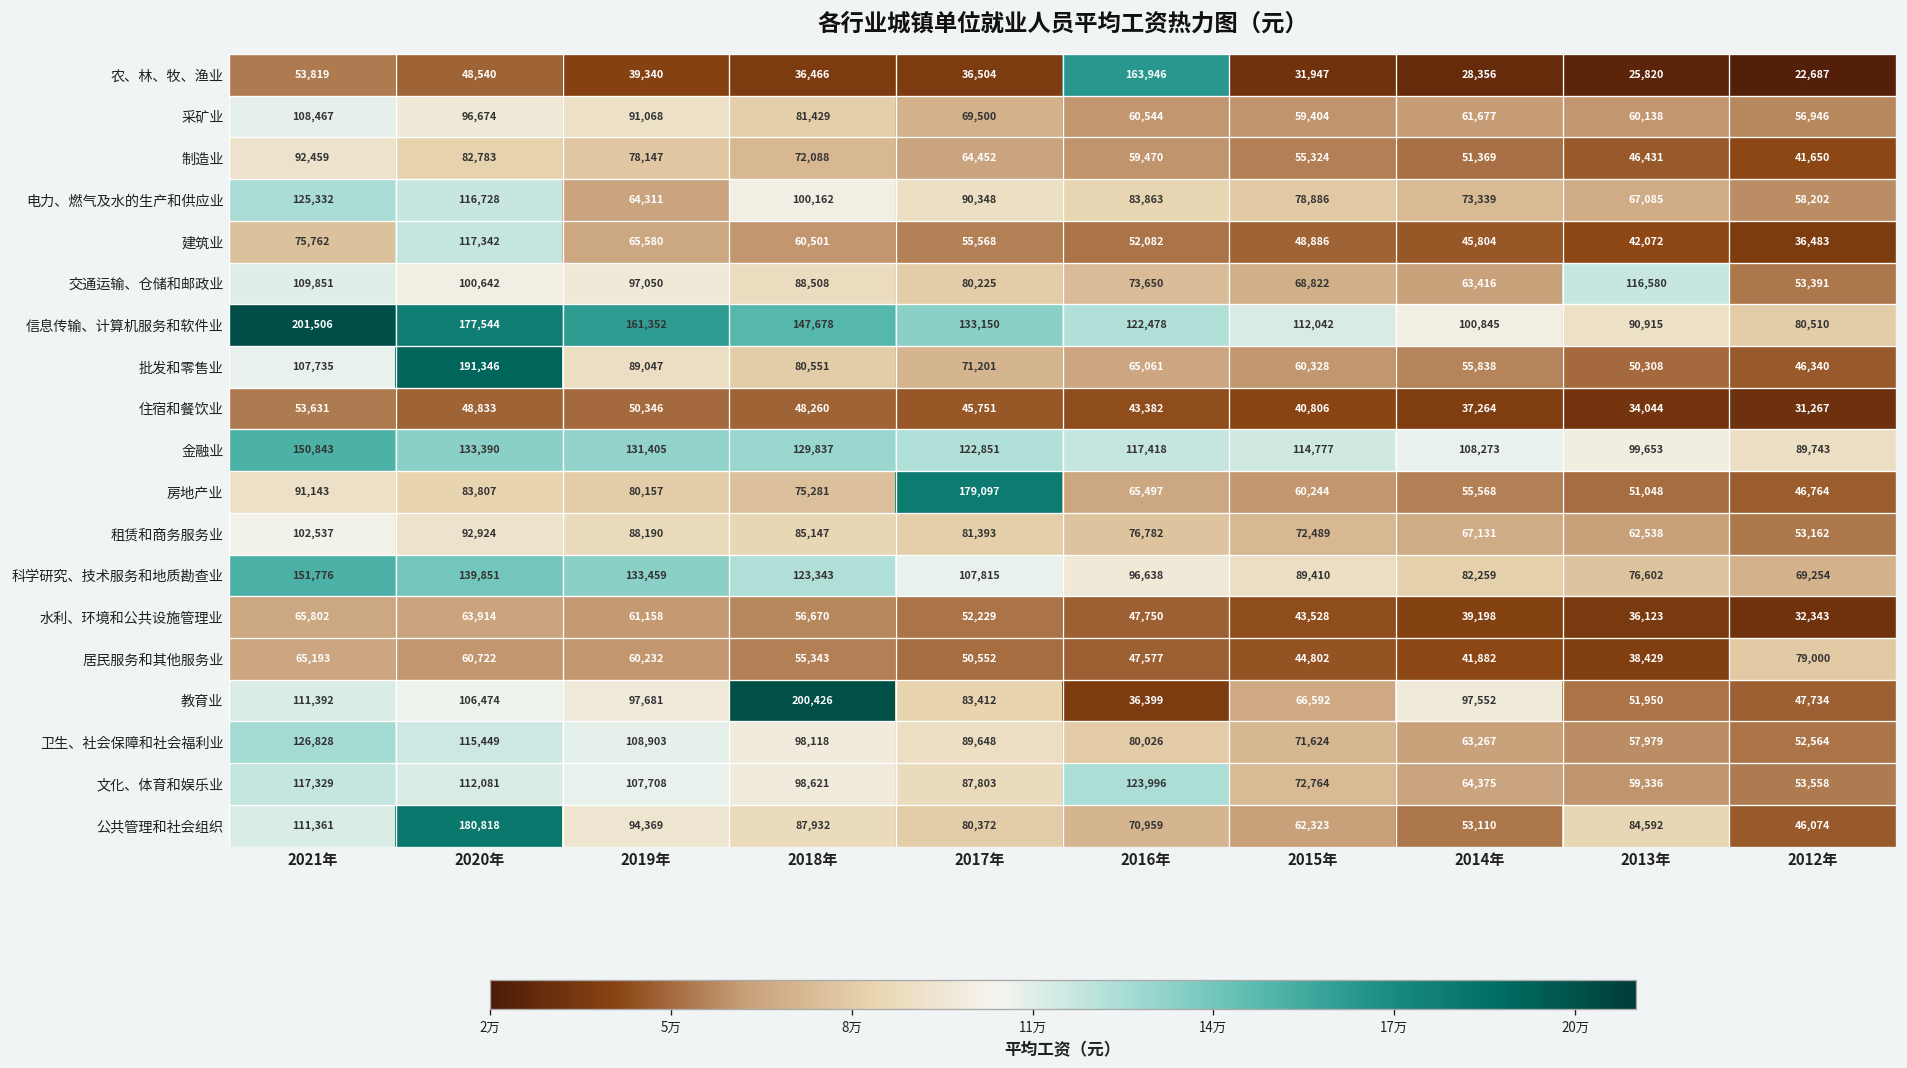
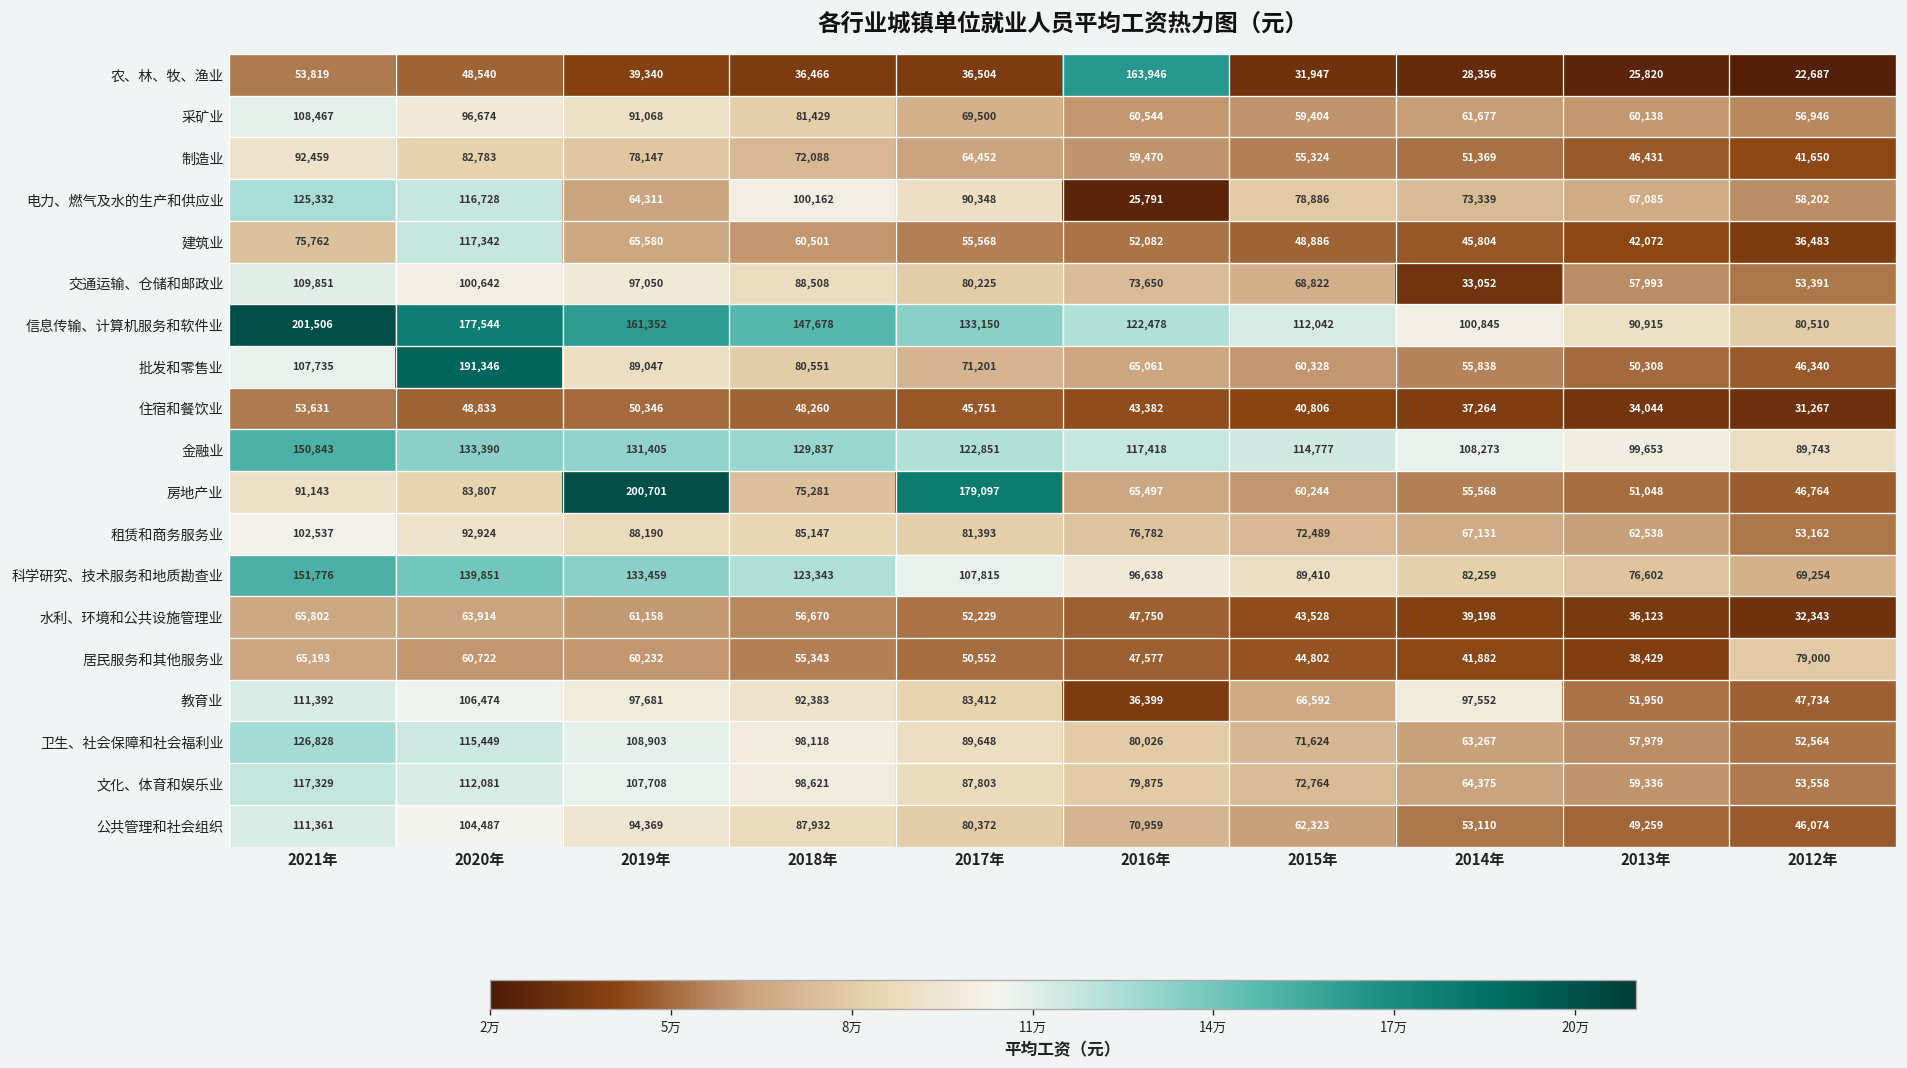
  {
    "农、林、牧、渔业": {
      "2021年": "53,819",
      "2020年": "48,540",
      "2019年": "39,340",
      "2018年": "36,466",
      "2017年": "36,504",
      "2016年": "163,946",
      "2015年": "31,947",
      "2014年": "28,356",
      "2013年": "25,820",
      "2012年": "22,687"
    },
    "采矿业": {
      "2021年": "108,467",
      "2020年": "96,674",
      "2019年": "91,068",
      "2018年": "81,429",
      "2017年": "69,500",
      "2016年": "60,544",
      "2015年": "59,404",
      "2014年": "61,677",
      "2013年": "60,138",
      "2012年": "56,946"
    },
    "制造业": {
      "2021年": "92,459",
      "2020年": "82,783",
      "2019年": "78,147",
      "2018年": "72,088",
      "2017年": "64,452",
      "2016年": "59,470",
      "2015年": "55,324",
      "2014年": "51,369",
      "2013年": "46,431",
      "2012年": "41,650"
    },
    "电力、燃气及水的生产和供应业": {
      "2021年": "125,332",
      "2020年": "116,728",
      "2019年": "64,311",
      "2018年": "100,162",
      "2017年": "90,348",
-     "2016年": "83,863",
+     "2016年": "25,791",
      "2015年": "78,886",
      "2014年": "73,339",
      "2013年": "67,085",
      "2012年": "58,202"
    },
    "建筑业": {
      "2021年": "75,762",
      "2020年": "117,342",
      "2019年": "65,580",
      "2018年": "60,501",
      "2017年": "55,568",
      "2016年": "52,082",
      "2015年": "48,886",
      "2014年": "45,804",
      "2013年": "42,072",
      "2012年": "36,483"
    },
    "交通运输、仓储和邮政业": {
      "2021年": "109,851",
      "2020年": "100,642",
      "2019年": "97,050",
      "2018年": "88,508",
      "2017年": "80,225",
      "2016年": "73,650",
      "2015年": "68,822",
-     "2014年": "63,416",
-     "2013年": "116,580",
+     "2014年": "33,052",
+     "2013年": "57,993",
      "2012年": "53,391"
    },
    "信息传输、计算机服务和软件业": {
      "2021年": "201,506",
      "2020年": "177,544",
      "2019年": "161,352",
      "2018年": "147,678",
      "2017年": "133,150",
      "2016年": "122,478",
      "2015年": "112,042",
      "2014年": "100,845",
      "2013年": "90,915",
      "2012年": "80,510"
    },
    "批发和零售业": {
      "2021年": "107,735",
      "2020年": "191,346",
      "2019年": "89,047",
      "2018年": "80,551",
      "2017年": "71,201",
      "2016年": "65,061",
      "2015年": "60,328",
      "2014年": "55,838",
      "2013年": "50,308",
      "2012年": "46,340"
    },
    "住宿和餐饮业": {
      "2021年": "53,631",
      "2020年": "48,833",
      "2019年": "50,346",
      "2018年": "48,260",
      "2017年": "45,751",
      "2016年": "43,382",
      "2015年": "40,806",
      "2014年": "37,264",
      "2013年": "34,044",
      "2012年": "31,267"
    },
    "金融业": {
      "2021年": "150,843",
      "2020年": "133,390",
      "2019年": "131,405",
      "2018年": "129,837",
      "2017年": "122,851",
      "2016年": "117,418",
      "2015年": "114,777",
      "2014年": "108,273",
      "2013年": "99,653",
      "2012年": "89,743"
    },
    "房地产业": {
      "2021年": "91,143",
      "2020年": "83,807",
-     "2019年": "80,157",
+     "2019年": "200,701",
      "2018年": "75,281",
      "2017年": "179,097",
      "2016年": "65,497",
      "2015年": "60,244",
      "2014年": "55,568",
      "2013年": "51,048",
      "2012年": "46,764"
    },
    "租赁和商务服务业": {
      "2021年": "102,537",
      "2020年": "92,924",
      "2019年": "88,190",
      "2018年": "85,147",
      "2017年": "81,393",
      "2016年": "76,782",
      "2015年": "72,489",
      "2014年": "67,131",
      "2013年": "62,538",
      "2012年": "53,162"
    },
    "科学研究、技术服务和地质勘查业": {
      "2021年": "151,776",
      "2020年": "139,851",
      "2019年": "133,459",
      "2018年": "123,343",
      "2017年": "107,815",
      "2016年": "96,638",
      "2015年": "89,410",
      "2014年": "82,259",
      "2013年": "76,602",
      "2012年": "69,254"
    },
    "水利、环境和公共设施管理业": {
      "2021年": "65,802",
      "2020年": "63,914",
      "2019年": "61,158",
      "2018年": "56,670",
      "2017年": "52,229",
      "2016年": "47,750",
      "2015年": "43,528",
      "2014年": "39,198",
      "2013年": "36,123",
      "2012年": "32,343"
    },
    "居民服务和其他服务业": {
      "2021年": "65,193",
      "2020年": "60,722",
      "2019年": "60,232",
      "2018年": "55,343",
      "2017年": "50,552",
      "2016年": "47,577",
      "2015年": "44,802",
      "2014年": "41,882",
      "2013年": "38,429",
      "2012年": "79,000"
    },
    "教育业": {
      "2021年": "111,392",
      "2020年": "106,474",
      "2019年": "97,681",
-     "2018年": "200,426",
+     "2018年": "92,383",
      "2017年": "83,412",
      "2016年": "36,399",
      "2015年": "66,592",
      "2014年": "97,552",
      "2013年": "51,950",
      "2012年": "47,734"
    },
    "卫生、社会保障和社会福利业": {
      "2021年": "126,828",
      "2020年": "115,449",
      "2019年": "108,903",
      "2018年": "98,118",
      "2017年": "89,648",
      "2016年": "80,026",
      "2015年": "71,624",
      "2014年": "63,267",
      "2013年": "57,979",
      "2012年": "52,564"
    },
    "文化、体育和娱乐业": {
      "2021年": "117,329",
      "2020年": "112,081",
      "2019年": "107,708",
      "2018年": "98,621",
      "2017年": "87,803",
-     "2016年": "123,996",
+     "2016年": "79,875",
      "2015年": "72,764",
      "2014年": "64,375",
      "2013年": "59,336",
      "2012年": "53,558"
    },
    "公共管理和社会组织": {
      "2021年": "111,361",
-     "2020年": "180,818",
+     "2020年": "104,487",
      "2019年": "94,369",
      "2018年": "87,932",
      "2017年": "80,372",
      "2016年": "70,959",
      "2015年": "62,323",
      "2014年": "53,110",
-     "2013年": "84,592",
+     "2013年": "49,259",
      "2012年": "46,074"
    }
  }
